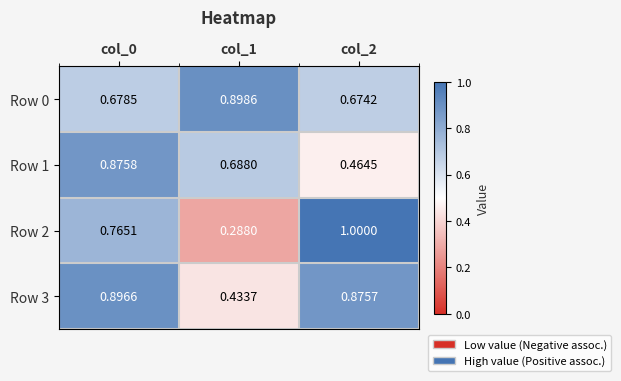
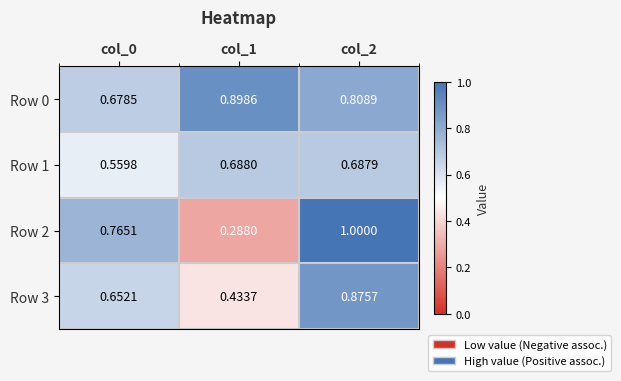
  {
    "Row 0": {
      "col_0": 0.6785,
      "col_1": 0.8986,
-     "col_2": 0.6742
+     "col_2": 0.8089
    },
    "Row 1": {
-     "col_0": 0.8758,
+     "col_0": 0.5598,
      "col_1": 0.6880,
-     "col_2": 0.4645
+     "col_2": 0.6879
    },
    "Row 2": {
      "col_0": 0.7651,
      "col_1": 0.2880,
      "col_2": 1.0000
    },
    "Row 3": {
-     "col_0": 0.8966,
+     "col_0": 0.6521,
      "col_1": 0.4337,
      "col_2": 0.8757
    }
  }
